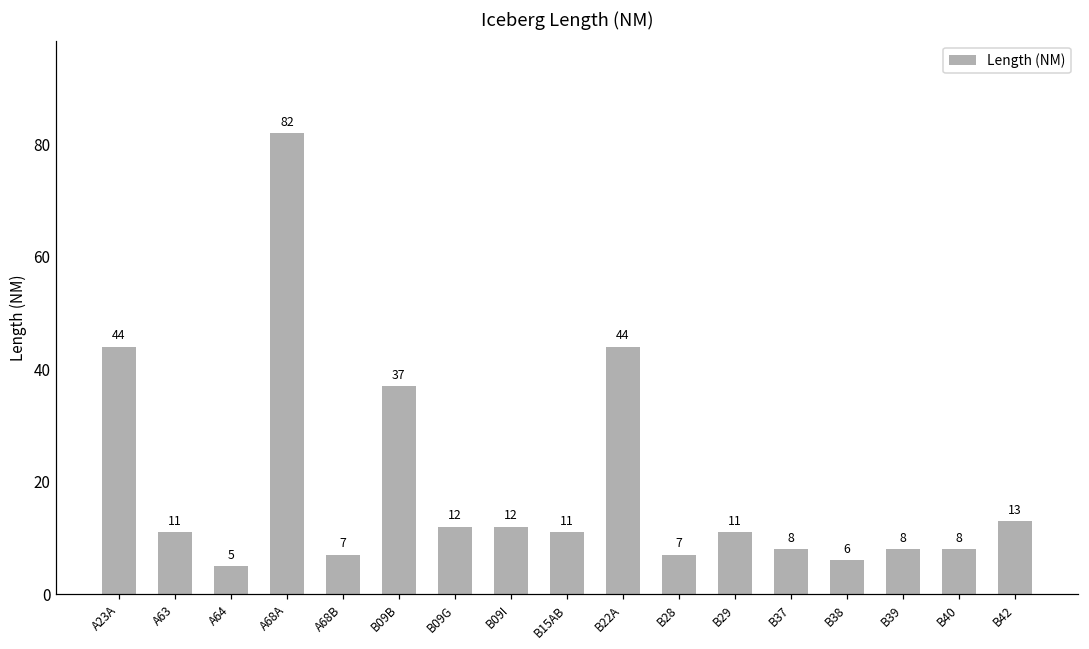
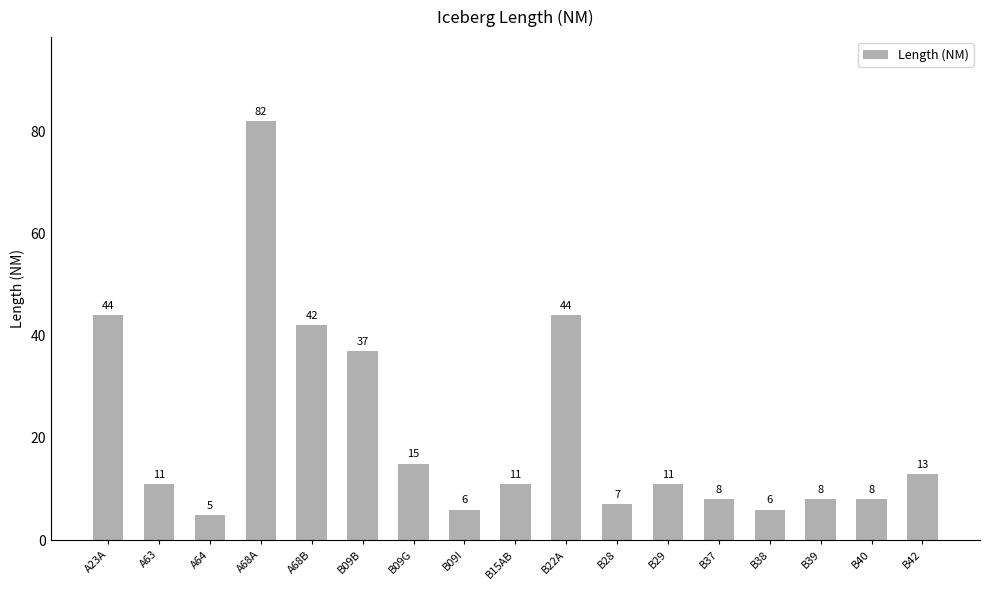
  {
    "A23A": 44,
    "A63": 11,
    "A64": 5,
    "A68A": 82,
-   "A68B": 7,
+   "A68B": 42,
    "B09B": 37,
-   "B09G": 12,
-   "B09I": 12,
+   "B09G": 15,
+   "B09I": 6,
    "B15AB": 11,
    "B22A": 44,
    "B28": 7,
    "B29": 11,
    "B37": 8,
    "B38": 6,
    "B39": 8,
    "B40": 8,
    "B42": 13
  }
